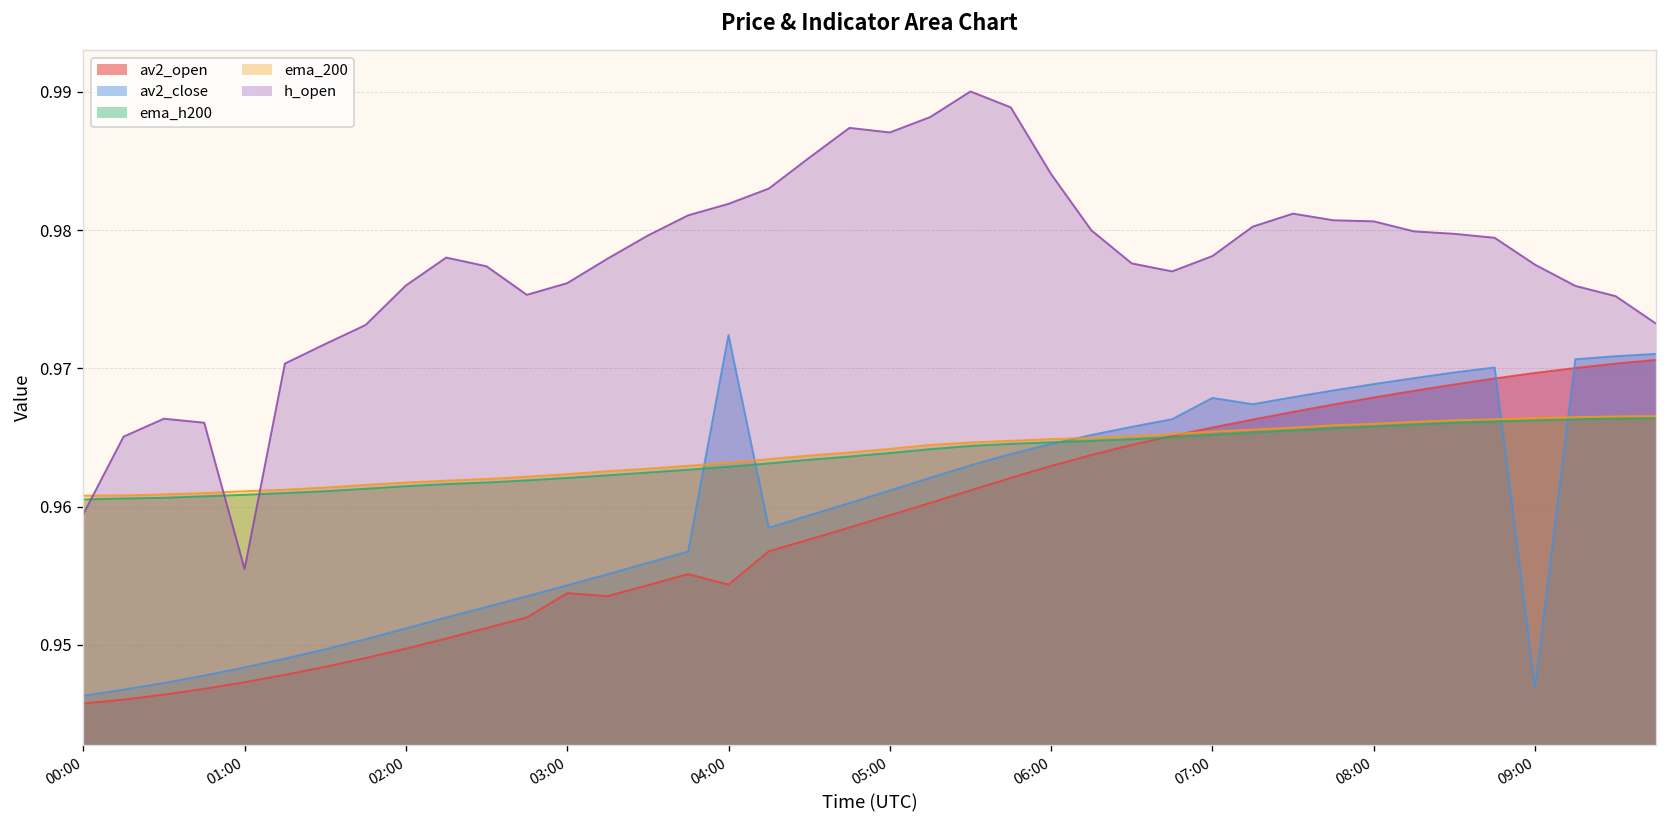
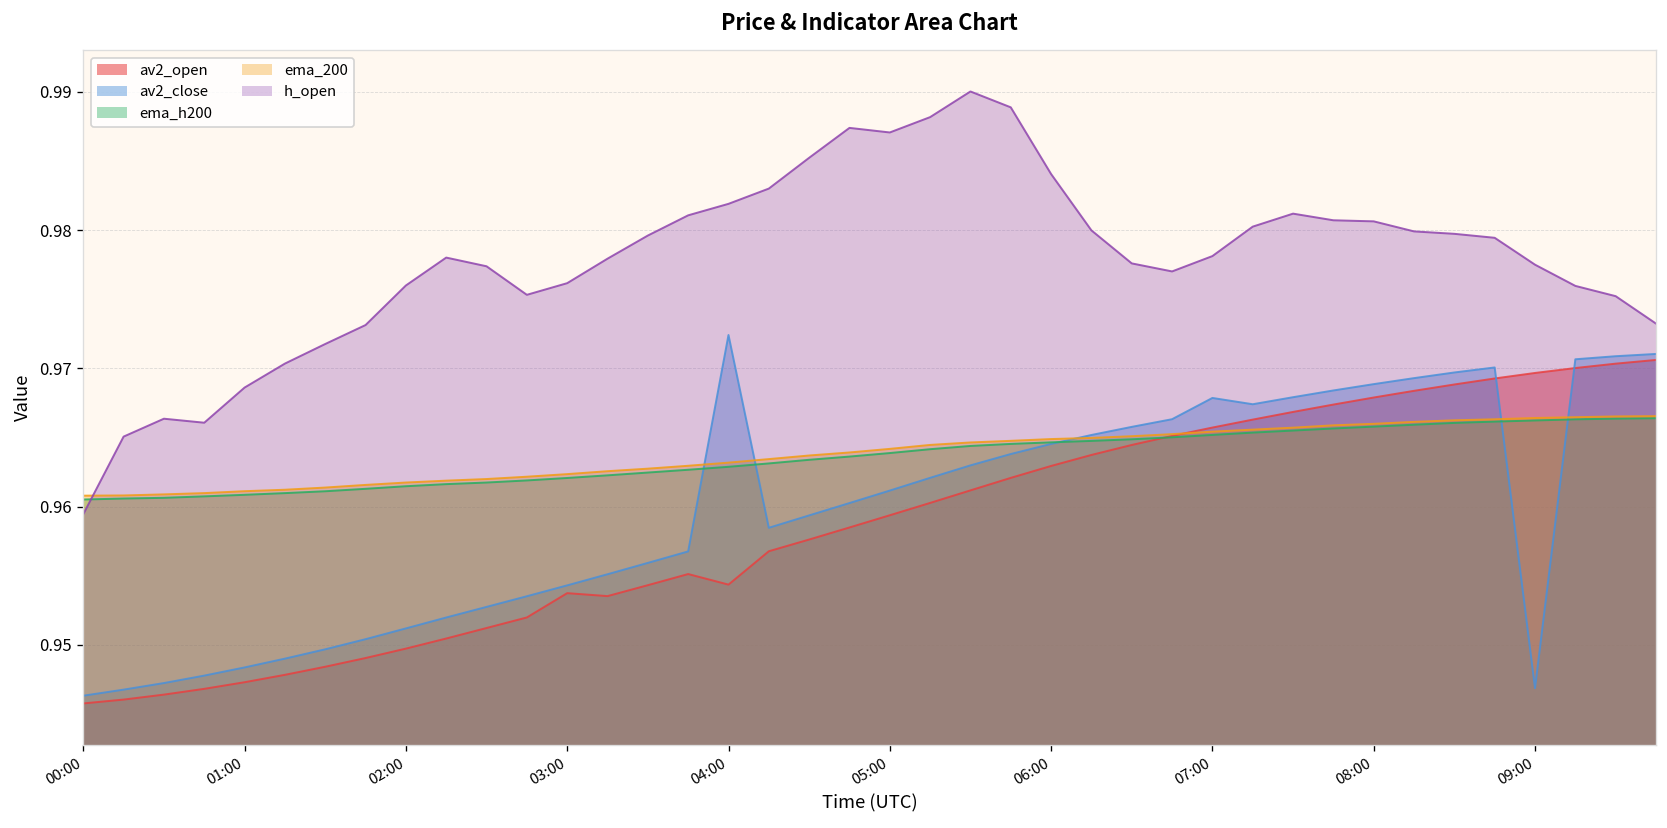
  {
    "av2_open": {
      "00:00": 0.9458,
      "01:00": 0.9473,
      "02:00": 0.9497,
      "03:00": 0.9537,
      "04:00": 0.9544,
      "05:00": 0.9594,
      "06:00": 0.9629,
      "07:00": 0.9657,
      "08:00": 0.9679,
      "09:00": 0.9697
    },
    "av2_close": {
      "00:00": 0.9463,
      "01:00": 0.9484,
      "02:00": 0.9512,
      "03:00": 0.9543,
      "04:00": 0.9724,
      "05:00": 0.9612,
      "07:00": 0.9679,
      "08:00": 0.9689,
      "09:00": 0.9469
    },
    "ema_h200": {
      "00:00": 0.9605,
      "01:00": 0.9609,
      "02:00": 0.9615,
      "03:00": 0.9621,
      "04:00": 0.9629,
      "05:00": 0.9639,
      "07:00": 0.9652
    },
    "ema_200": {
      "00:00": 0.9608,
      "01:00": 0.9611,
      "02:00": 0.9617,
      "03:00": 0.9623,
      "04:00": 0.9632,
      "05:00": 0.9642,
      "06:00": 0.9649,
      "07:00": 0.9654
    },
    "h_open": {
      "00:00": 0.9594,
-     "01:00": 0.9555,
+     "01:00": 0.9686,
      "02:00": 0.9760,
      "03:00": 0.9762,
      "04:00": 0.9819,
      "05:00": 0.9871,
      "06:00": 0.9840,
      "07:00": 0.9781,
      "08:00": 0.9806,
      "09:00": 0.9775
    }
  }
